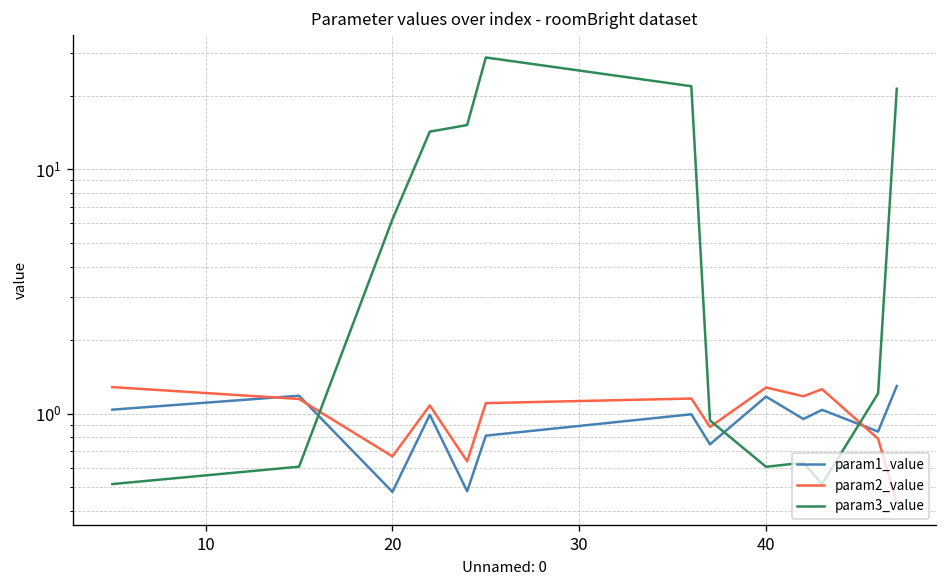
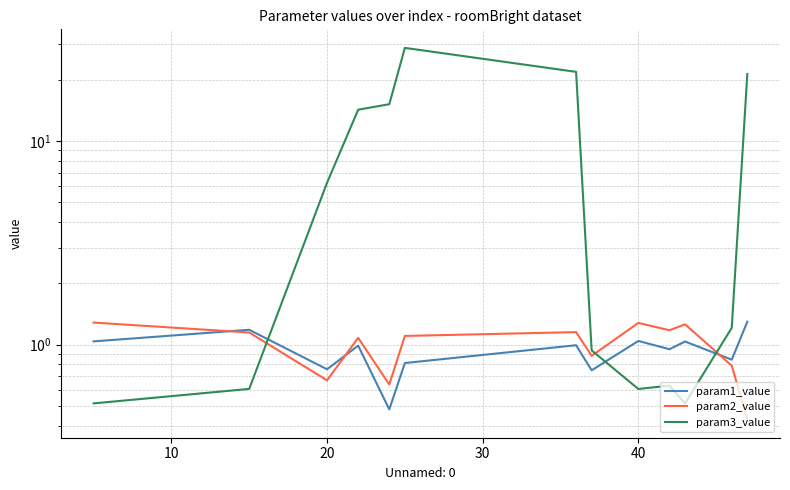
  {
    "param1_value": {
-     "20": 0.48,
-     "40": 1.2
+     "20": 0.76,
+     "40": 1.0
    },
    "param2_value": {
      "20": 0.67,
      "40": 1.3
    },
    "param3_value": {
      "20": 6.2,
      "40": 0.61
    }
  }
